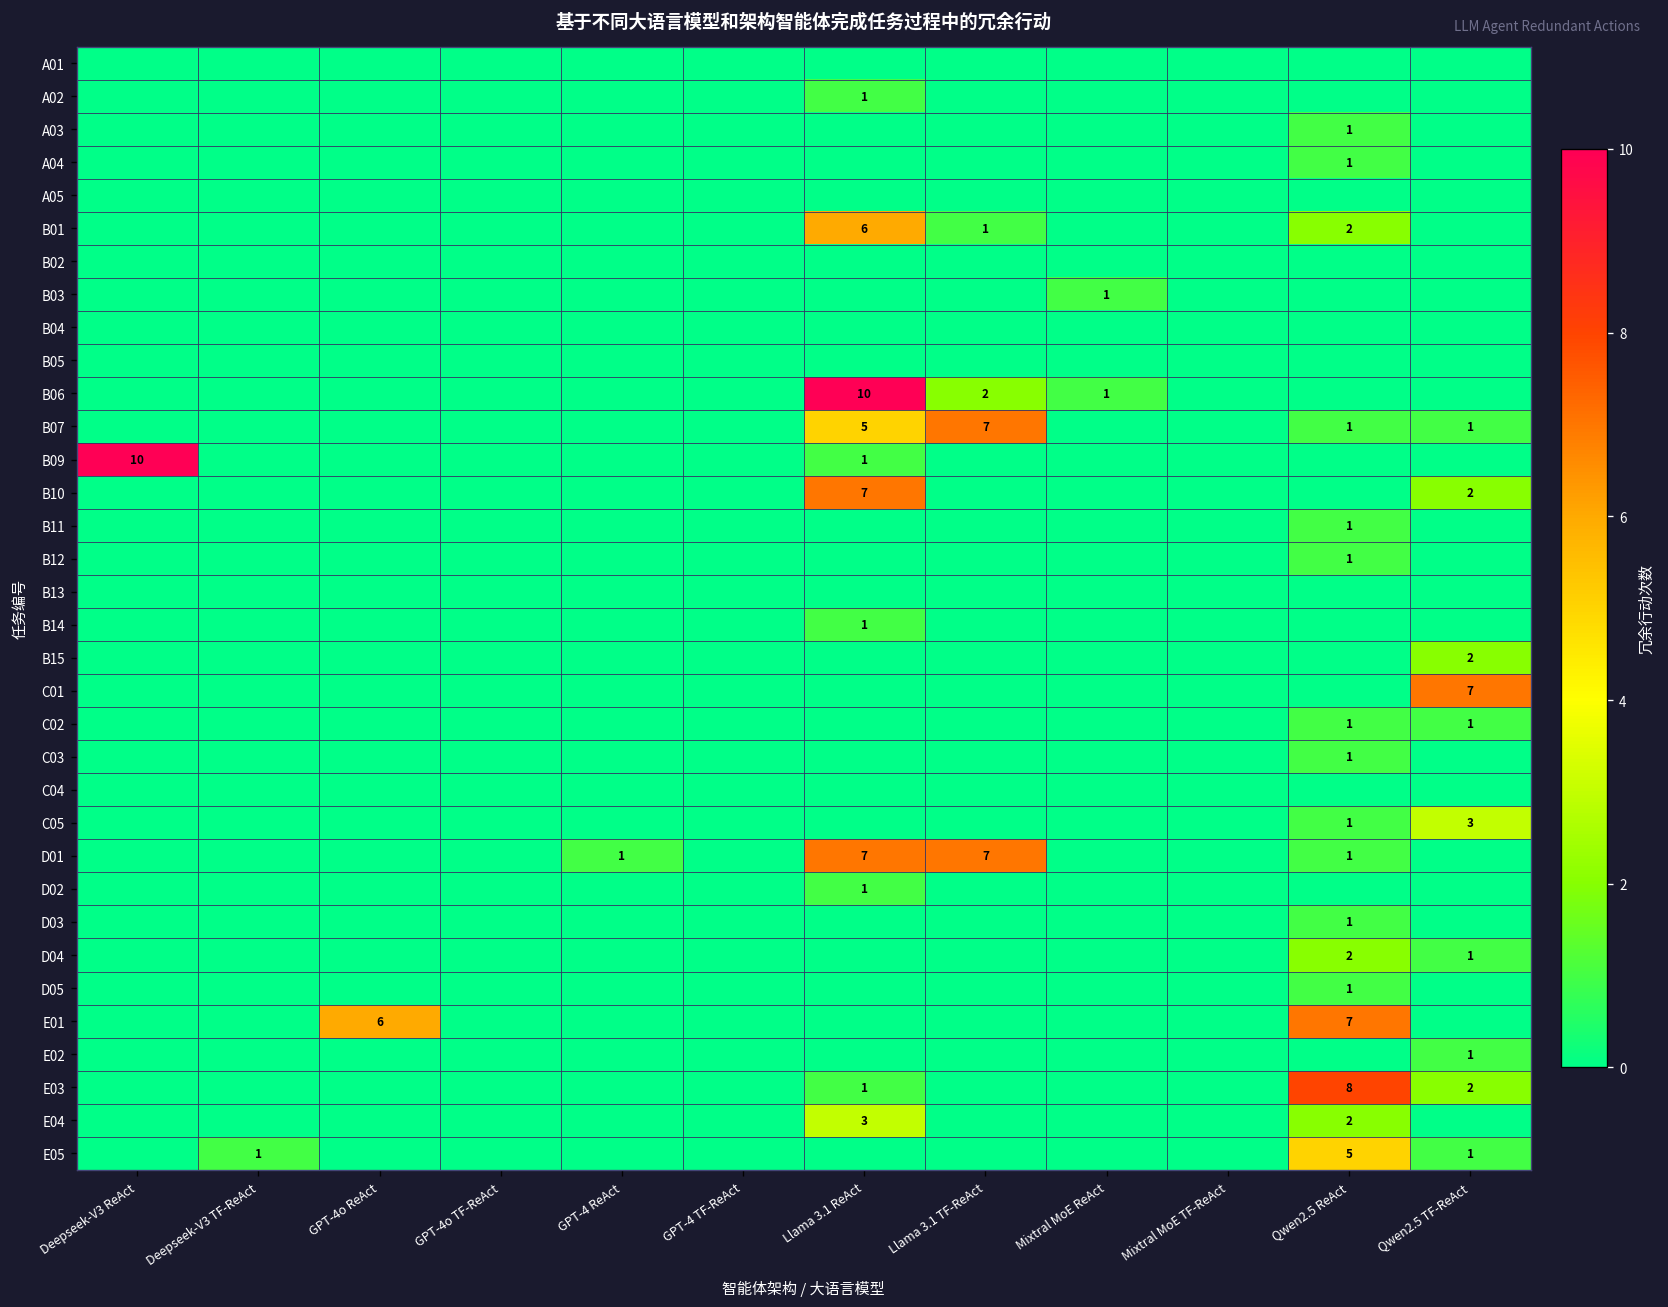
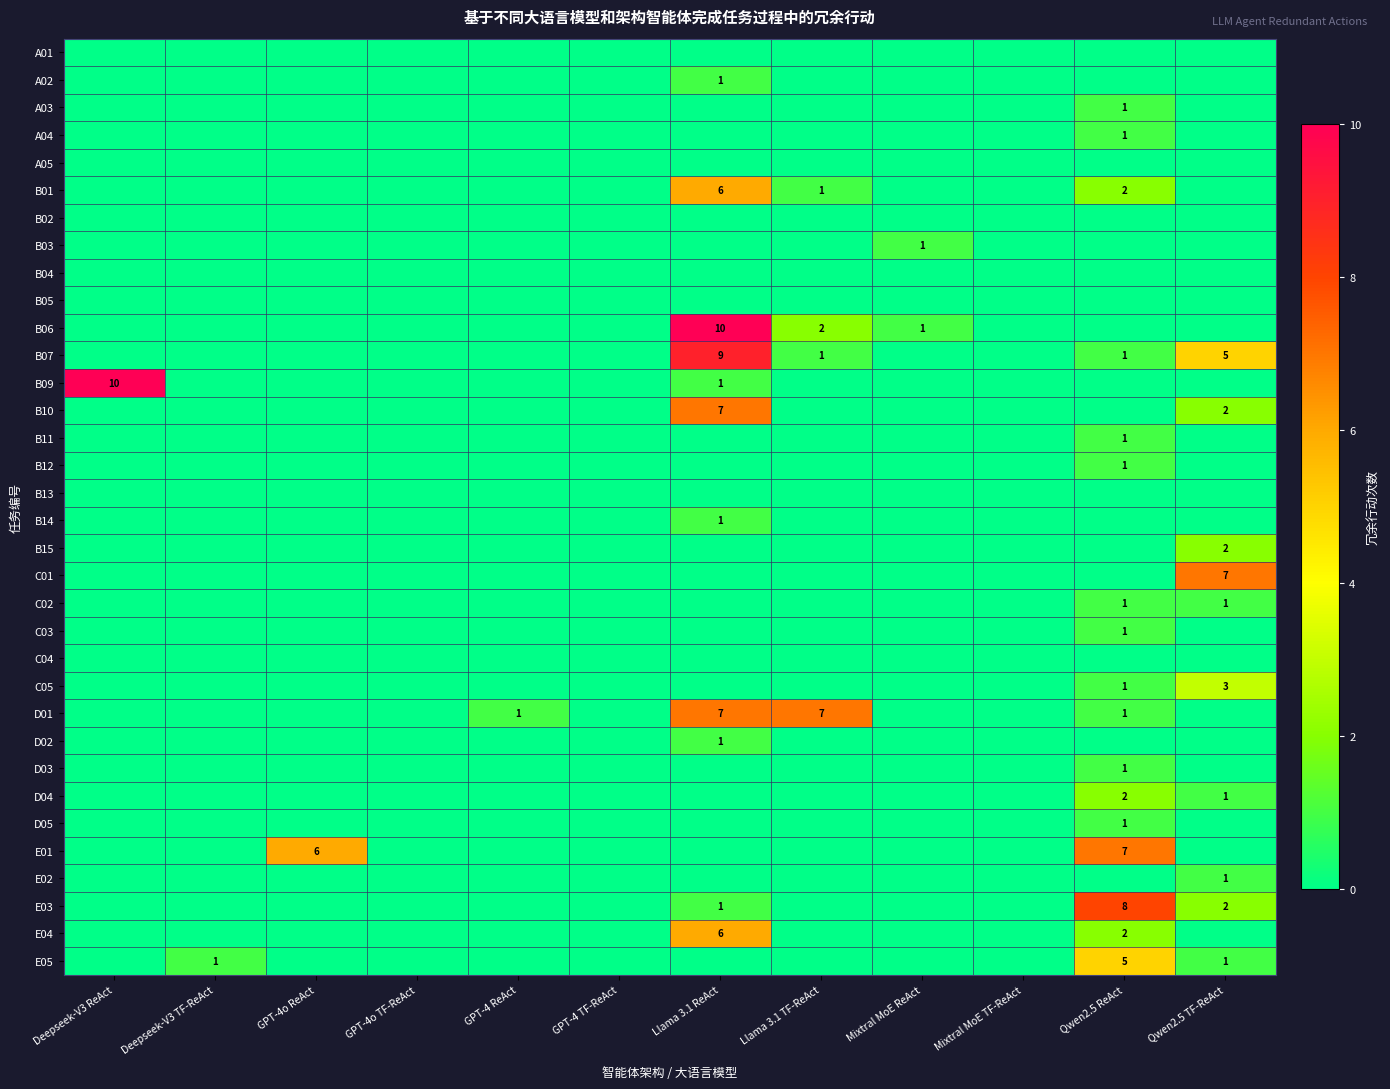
  {
    "A02": {
      "Llama 3.1 ReAct": 1
    },
    "A03": {
      "Qwen2.5 ReAct": 1
    },
    "A04": {
      "Qwen2.5 ReAct": 1
    },
    "B01": {
      "Llama 3.1 ReAct": 6,
      "Llama 3.1 TF-ReAct": 1,
      "Qwen2.5 ReAct": 2
    },
    "B03": {
      "Mixtral MoE ReAct": 1
    },
    "B06": {
      "Llama 3.1 ReAct": 10,
      "Llama 3.1 TF-ReAct": 2,
      "Mixtral MoE ReAct": 1
    },
    "B07": {
-     "Llama 3.1 ReAct": 5,
-     "Llama 3.1 TF-ReAct": 7,
+     "Llama 3.1 ReAct": 9,
+     "Llama 3.1 TF-ReAct": 1,
      "Qwen2.5 ReAct": 1,
-     "Qwen2.5 TF-ReAct": 1
+     "Qwen2.5 TF-ReAct": 5
    },
    "B09": {
      "Deepseek-V3 ReAct": 10,
      "Llama 3.1 ReAct": 1
    },
    "B10": {
      "Llama 3.1 ReAct": 7,
      "Qwen2.5 TF-ReAct": 2
    },
    "B11": {
      "Qwen2.5 ReAct": 1
    },
    "B12": {
      "Qwen2.5 ReAct": 1
    },
    "B14": {
      "Llama 3.1 ReAct": 1
    },
    "B15": {
      "Qwen2.5 TF-ReAct": 2
    },
    "C01": {
      "Qwen2.5 TF-ReAct": 7
    },
    "C02": {
      "Qwen2.5 ReAct": 1,
      "Qwen2.5 TF-ReAct": 1
    },
    "C03": {
      "Qwen2.5 ReAct": 1
    },
    "C05": {
      "Qwen2.5 ReAct": 1,
      "Qwen2.5 TF-ReAct": 3
    },
    "D01": {
      "GPT-4 ReAct": 1,
      "Llama 3.1 ReAct": 7,
      "Llama 3.1 TF-ReAct": 7,
      "Qwen2.5 ReAct": 1
    },
    "D02": {
      "Llama 3.1 ReAct": 1
    },
    "D03": {
      "Qwen2.5 ReAct": 1
    },
    "D04": {
      "Qwen2.5 ReAct": 2,
      "Qwen2.5 TF-ReAct": 1
    },
    "D05": {
      "Qwen2.5 ReAct": 1
    },
    "E01": {
      "GPT-4o ReAct": 6,
      "Qwen2.5 ReAct": 7
    },
    "E02": {
      "Qwen2.5 TF-ReAct": 1
    },
    "E03": {
      "Llama 3.1 ReAct": 1,
      "Qwen2.5 ReAct": 8,
      "Qwen2.5 TF-ReAct": 2
    },
    "E04": {
-     "Llama 3.1 ReAct": 3,
+     "Llama 3.1 ReAct": 6,
      "Qwen2.5 ReAct": 2
    },
    "E05": {
      "Deepseek-V3 TF-ReAct": 1,
      "Qwen2.5 ReAct": 5,
      "Qwen2.5 TF-ReAct": 1
    }
  }
